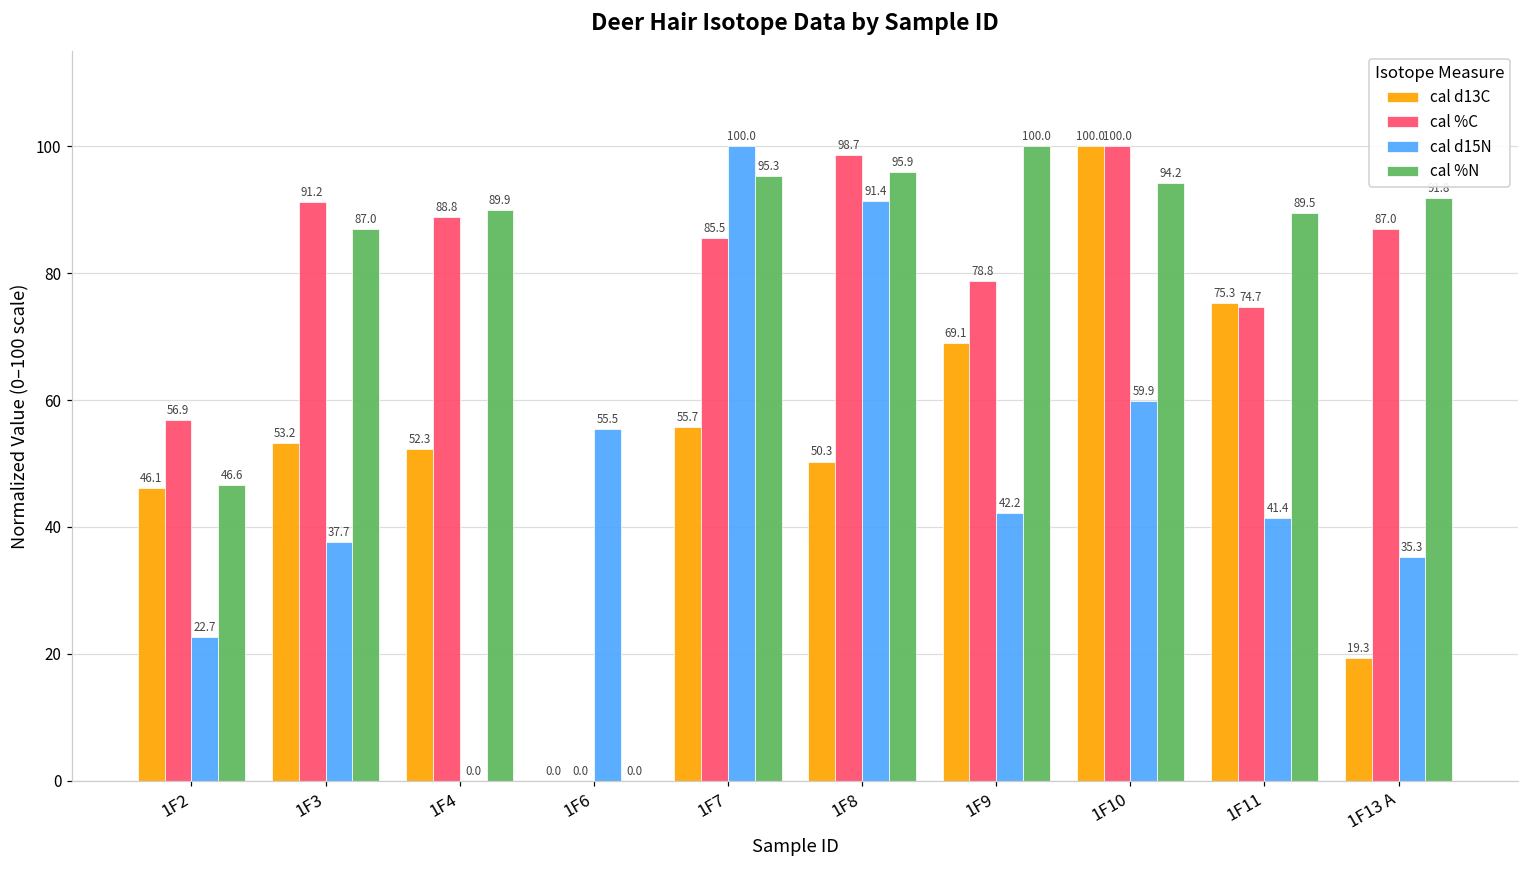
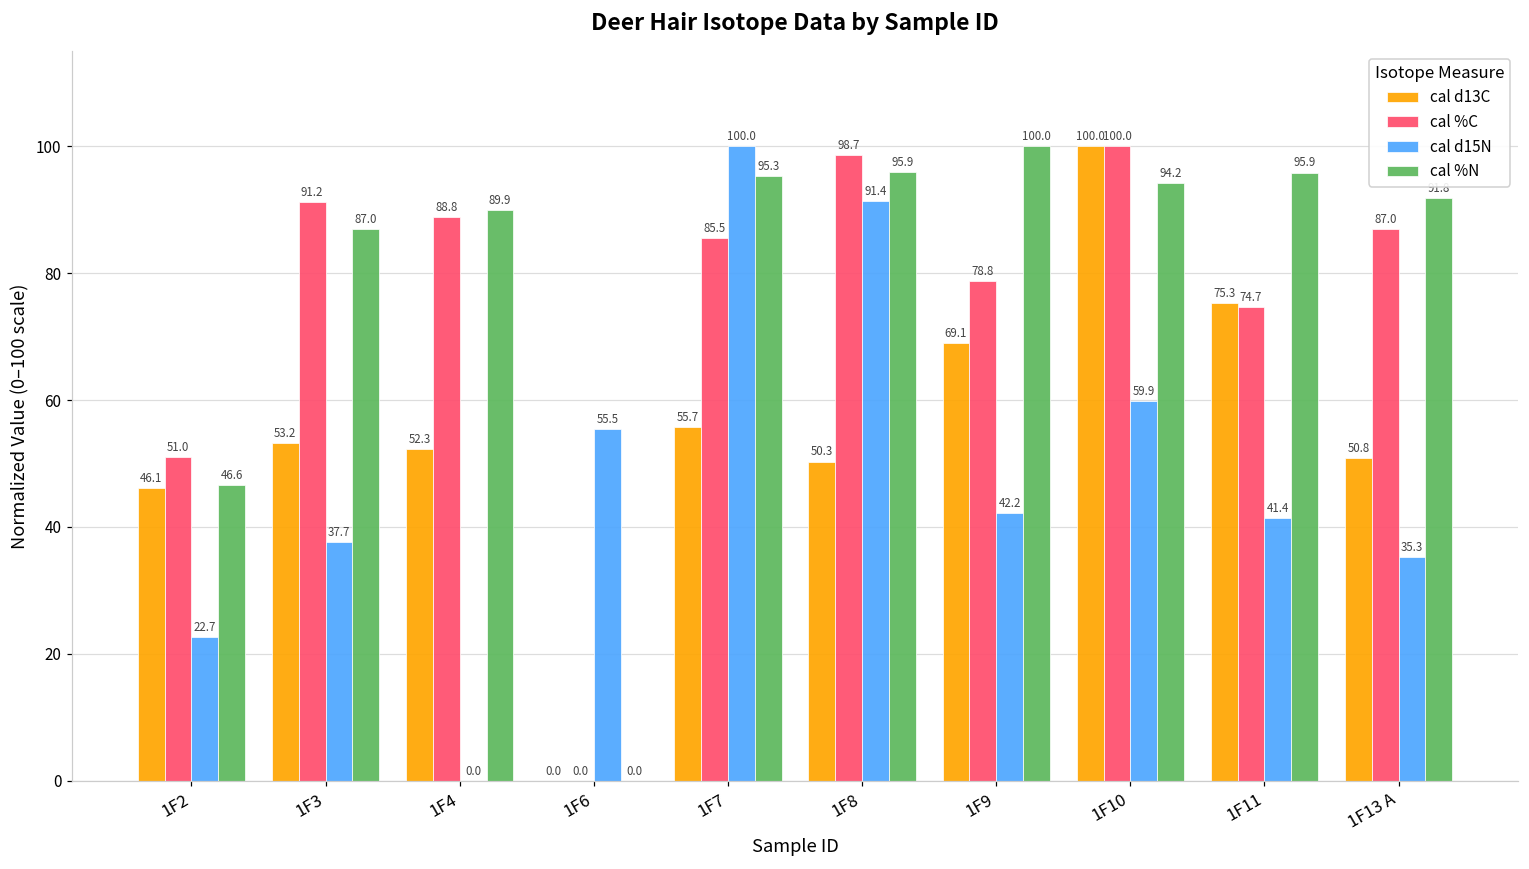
  {
    "cal d13C": {
      "1F2": 46.1,
      "1F3": 53.2,
      "1F4": 52.3,
      "1F6": 0.0,
      "1F7": 55.7,
      "1F8": 50.3,
      "1F9": 69.1,
      "1F10": 100.0,
      "1F11": 75.3,
-     "1F13 A": 19.3
+     "1F13 A": 50.8
    },
    "cal %C": {
-     "1F2": 56.9,
+     "1F2": 51.0,
      "1F3": 91.2,
      "1F4": 88.8,
      "1F6": 0.0,
      "1F7": 85.5,
      "1F8": 98.7,
      "1F9": 78.8,
      "1F10": 100.0,
      "1F11": 74.7,
      "1F13 A": 87.0
    },
    "cal d15N": {
      "1F2": 22.7,
      "1F3": 37.7,
      "1F4": 0.0,
      "1F6": 55.5,
      "1F7": 100.0,
      "1F8": 91.4,
      "1F9": 42.2,
      "1F10": 59.9,
      "1F11": 41.4,
      "1F13 A": 35.3
    },
    "cal %N": {
      "1F2": 46.6,
      "1F3": 87.0,
      "1F4": 89.9,
      "1F6": 0.0,
      "1F7": 95.3,
      "1F8": 95.9,
      "1F9": 100.0,
      "1F10": 94.2,
-     "1F11": 89.5,
+     "1F11": 95.9,
      "1F13 A": 91.8
    }
  }
